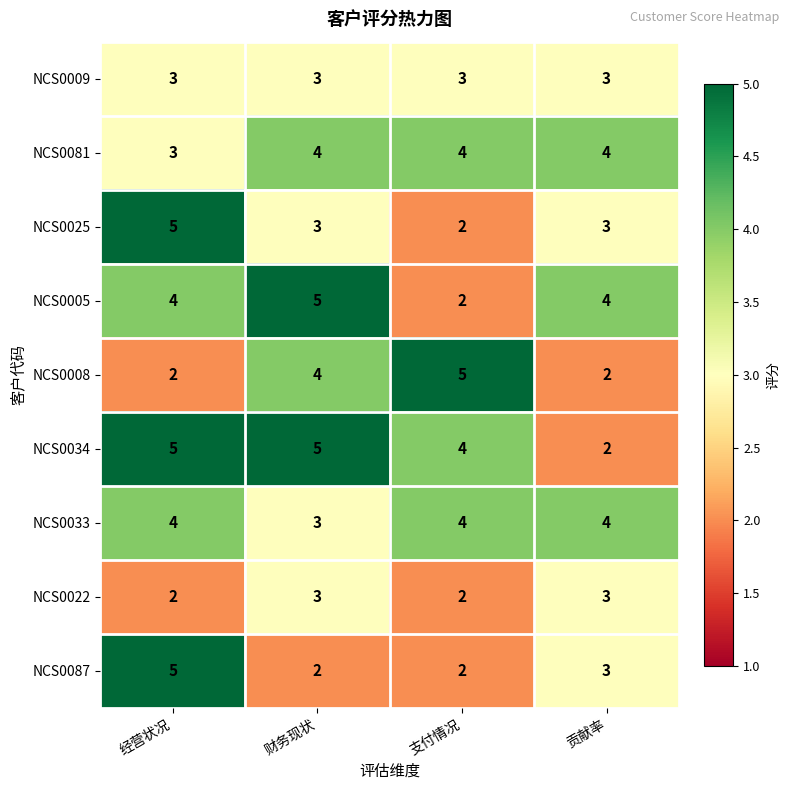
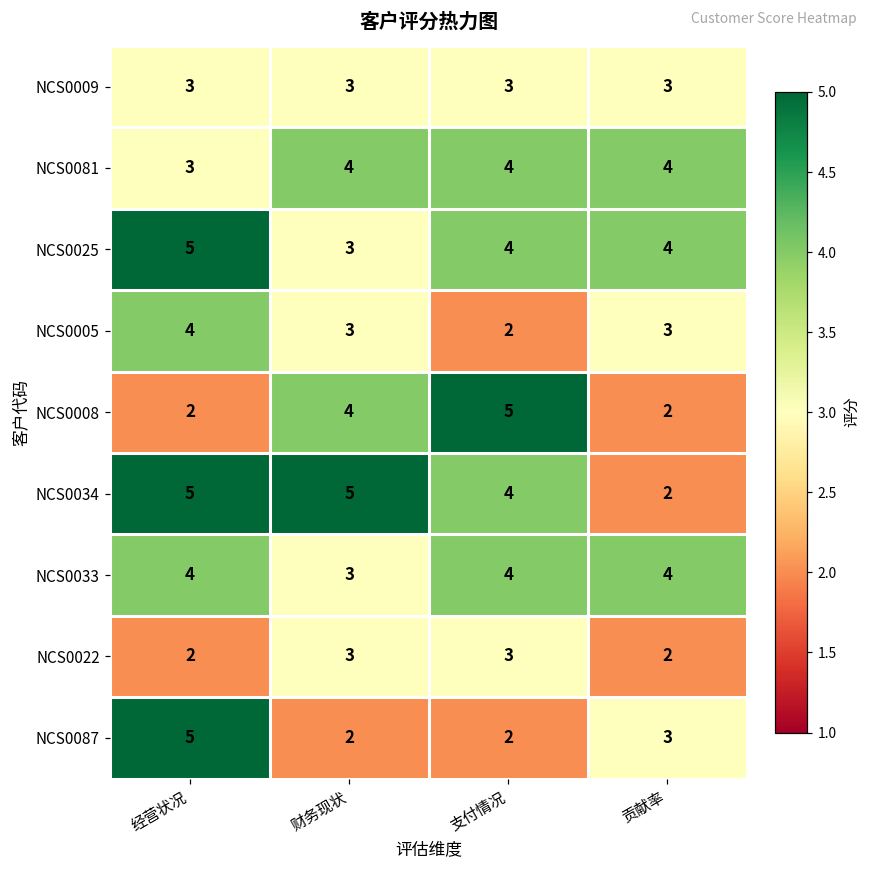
  {
    "NCS0009": {
      "经营状况": 3,
      "财务现状": 3,
      "支付情况": 3,
      "贡献率": 3
    },
    "NCS0081": {
      "经营状况": 3,
      "财务现状": 4,
      "支付情况": 4,
      "贡献率": 4
    },
    "NCS0025": {
      "经营状况": 5,
      "财务现状": 3,
-     "支付情况": 2,
-     "贡献率": 3
+     "支付情况": 4,
+     "贡献率": 4
    },
    "NCS0005": {
      "经营状况": 4,
-     "财务现状": 5,
+     "财务现状": 3,
      "支付情况": 2,
-     "贡献率": 4
+     "贡献率": 3
    },
    "NCS0008": {
      "经营状况": 2,
      "财务现状": 4,
      "支付情况": 5,
      "贡献率": 2
    },
    "NCS0034": {
      "经营状况": 5,
      "财务现状": 5,
      "支付情况": 4,
      "贡献率": 2
    },
    "NCS0033": {
      "经营状况": 4,
      "财务现状": 3,
      "支付情况": 4,
      "贡献率": 4
    },
    "NCS0022": {
      "经营状况": 2,
      "财务现状": 3,
-     "支付情况": 2,
-     "贡献率": 3
+     "支付情况": 3,
+     "贡献率": 2
    },
    "NCS0087": {
      "经营状况": 5,
      "财务现状": 2,
      "支付情况": 2,
      "贡献率": 3
    }
  }
